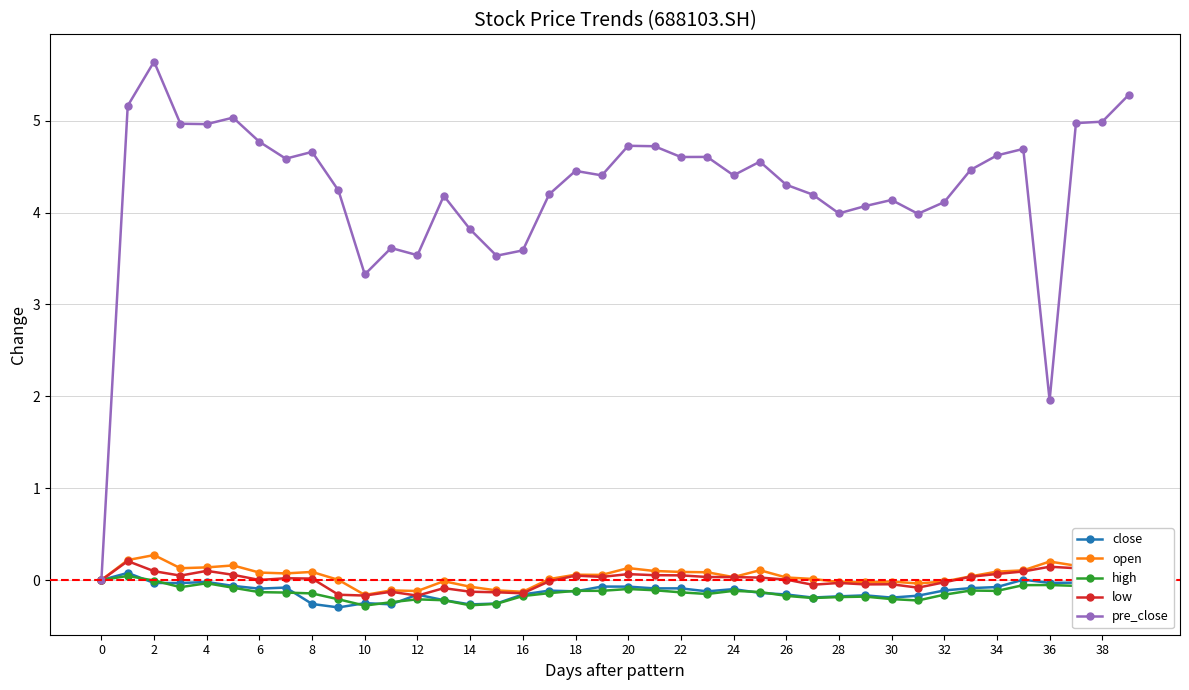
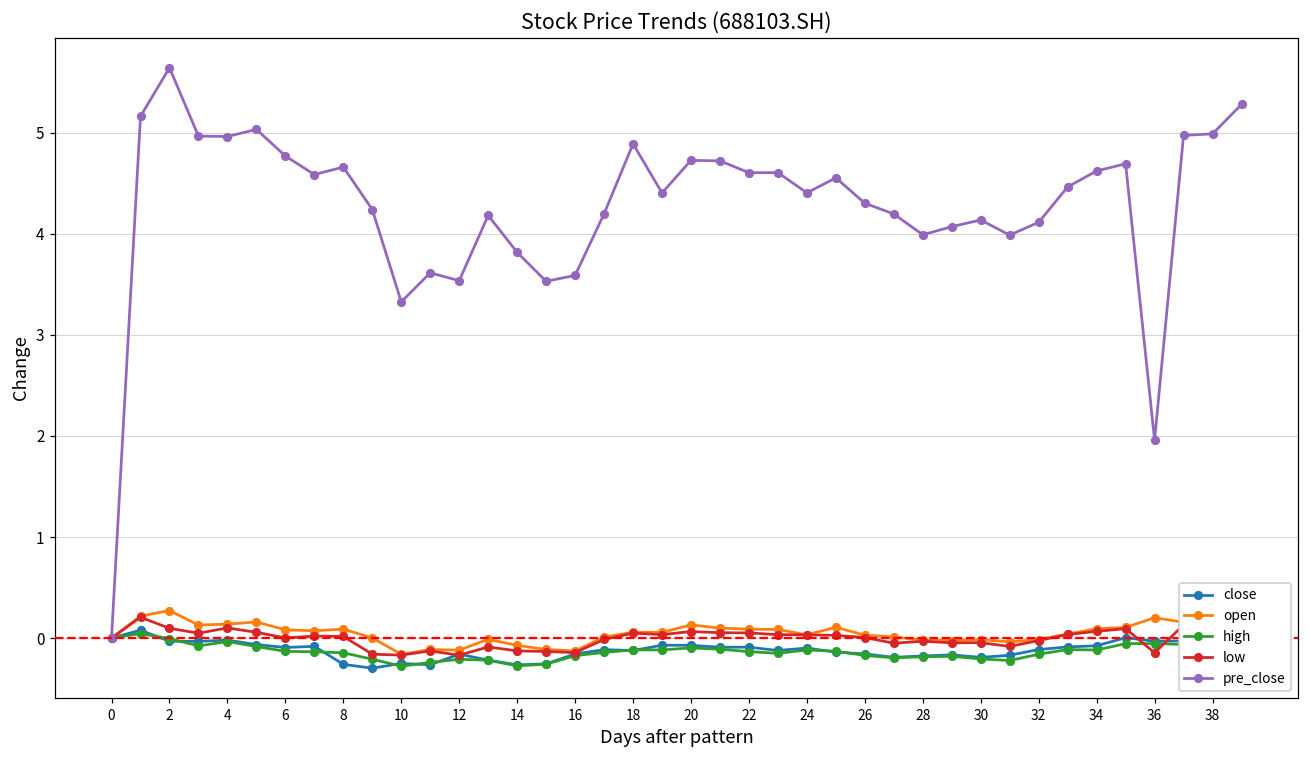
  {
    "close": {
      "6": -0.1,
      "8": -0.3,
      "22": -0.1,
      "32": -0.1,
      "34": -0.1
    },
    "open": {
      "2": 0.3,
      "4": 0.1,
      "6": 0.1,
      "8": 0.1,
      "12": -0.1,
      "14": -0.1,
      "20": 0.1,
      "22": 0.1,
      "30": 0.0,
      "36": 0.2
    },
    "high": {
      "6": -0.1,
      "8": -0.1,
      "12": -0.2,
      "22": -0.1,
      "32": -0.2,
      "34": -0.1
    },
    "low": {
      "2": 0.1,
      "4": 0.1,
      "6": 0.0,
      "8": 0.0,
      "14": -0.1,
      "20": 0.1,
      "22": 0.1,
      "30": 0.0,
-     "36": 0.1
+     "36": -0.1
    },
    "pre_close": {
      "2": 5.6,
      "4": 5.0,
      "6": 4.8,
      "8": 4.7,
      "10": 3.3,
      "12": 3.5,
      "14": 3.8,
      "16": 3.6,
-     "18": 4.5,
+     "18": 4.9,
      "20": 4.7,
      "22": 4.6,
      "24": 4.4,
      "26": 4.3,
      "28": 4.0,
      "30": 4.1,
      "32": 4.1,
      "34": 4.6,
      "36": 2.0,
      "38": 5.0
    }
  }
